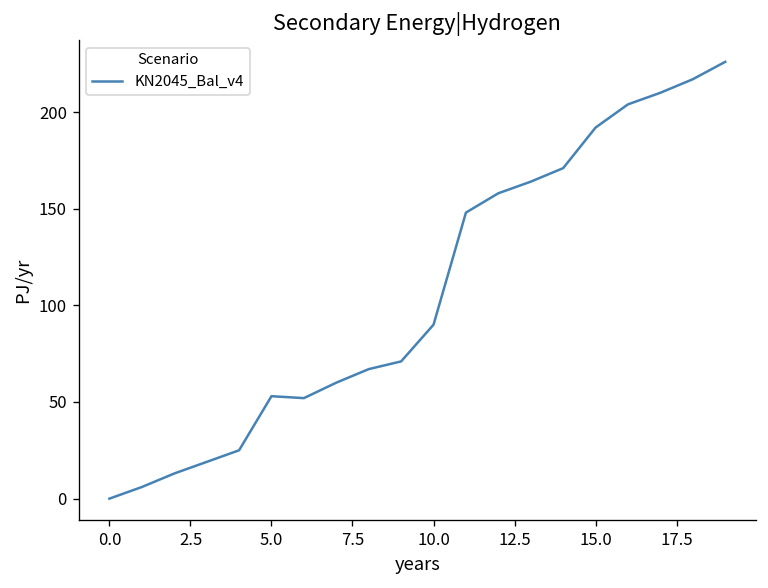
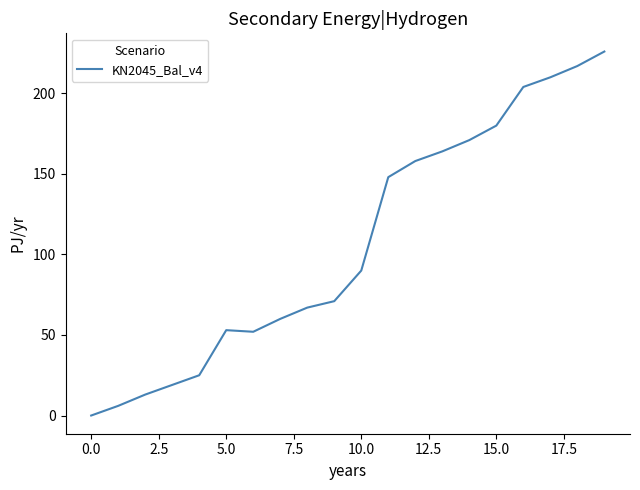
  {
    "0.0": 0,
    "5.0": 53,
    "10.0": 90,
-   "15.0": 192
+   "15.0": 180
  }
